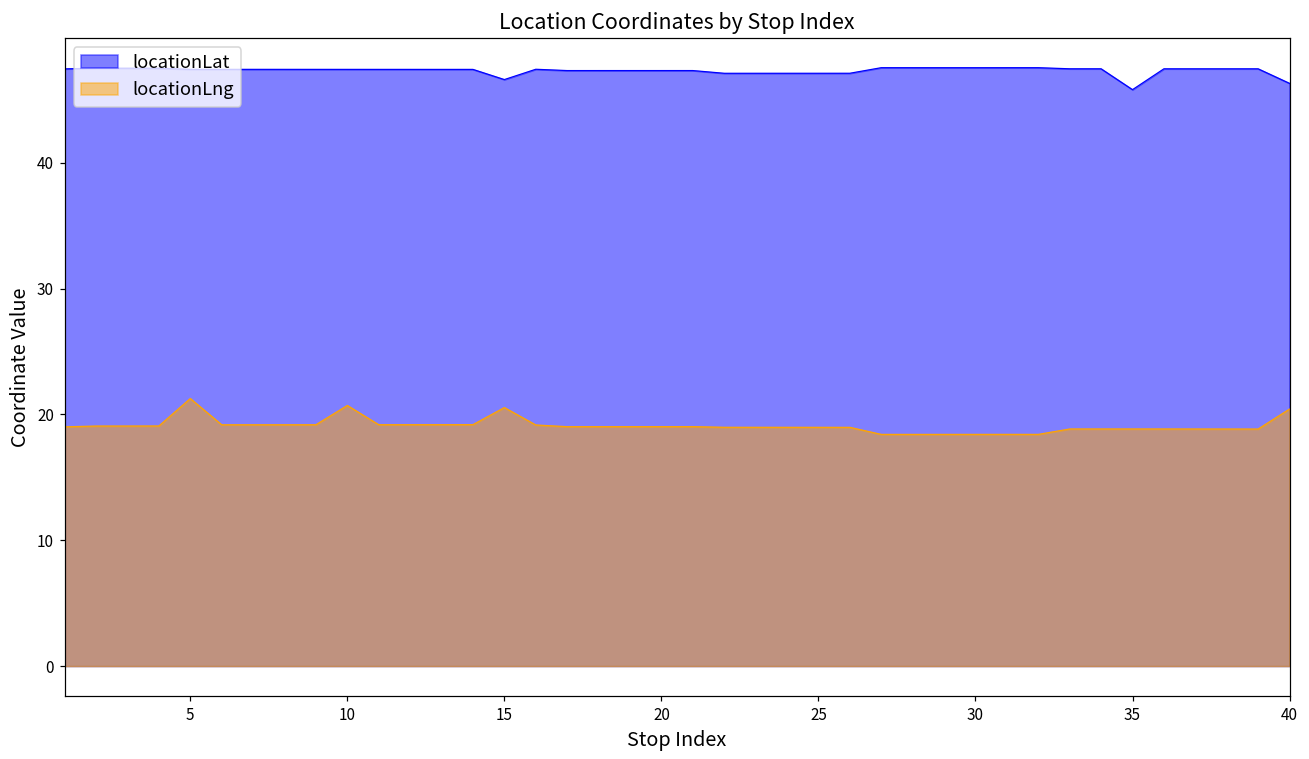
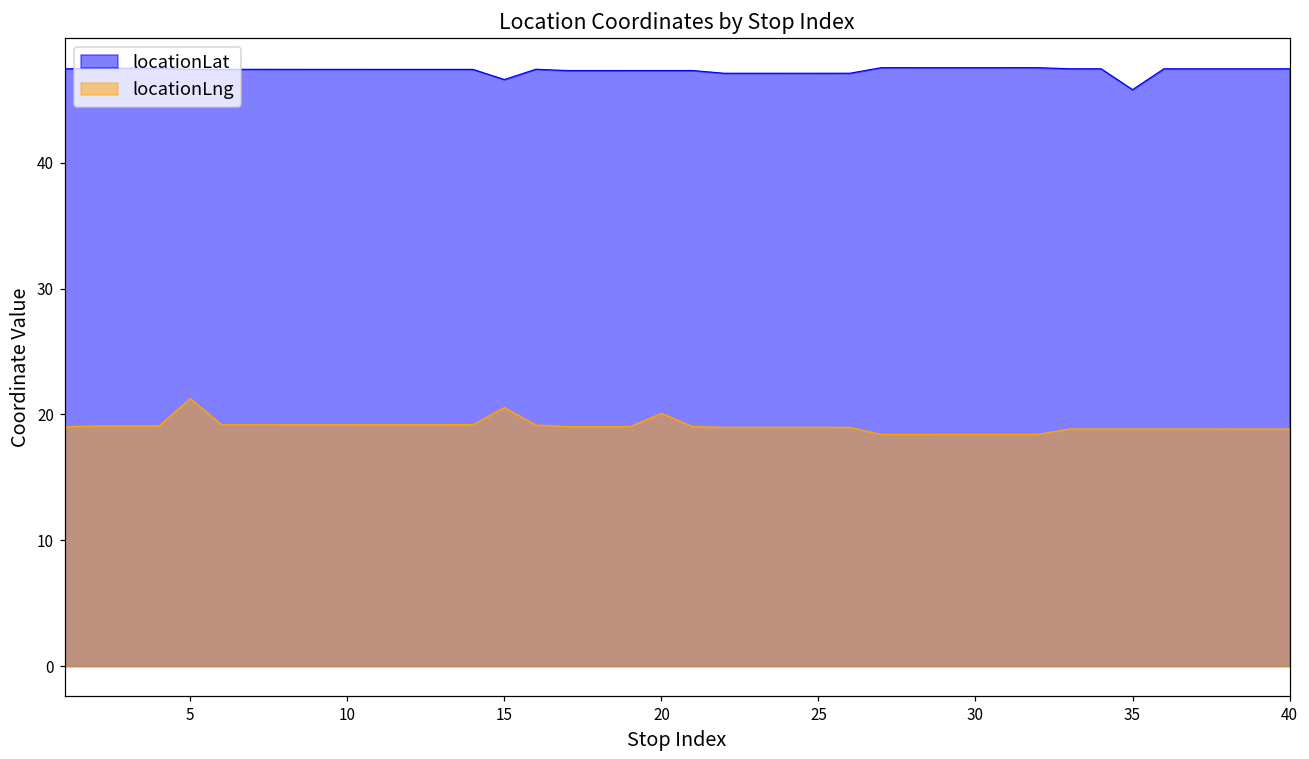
  {
    "locationLat": {
      "10": 47.4,
      "15": 46.6,
      "20": 47.3,
      "25": 47.1,
      "30": 47.6,
      "35": 45.8,
-     "40": 46.3
+     "40": 47.5
    },
    "locationLng": {
      "5": 21.3,
-     "10": 20.7,
+     "10": 19.2,
      "15": 20.5,
-     "20": 19.0,
+     "20": 20.1,
      "25": 19.0,
      "30": 18.4,
      "35": 18.8,
-     "40": 20.4
+     "40": 18.8
    }
  }
